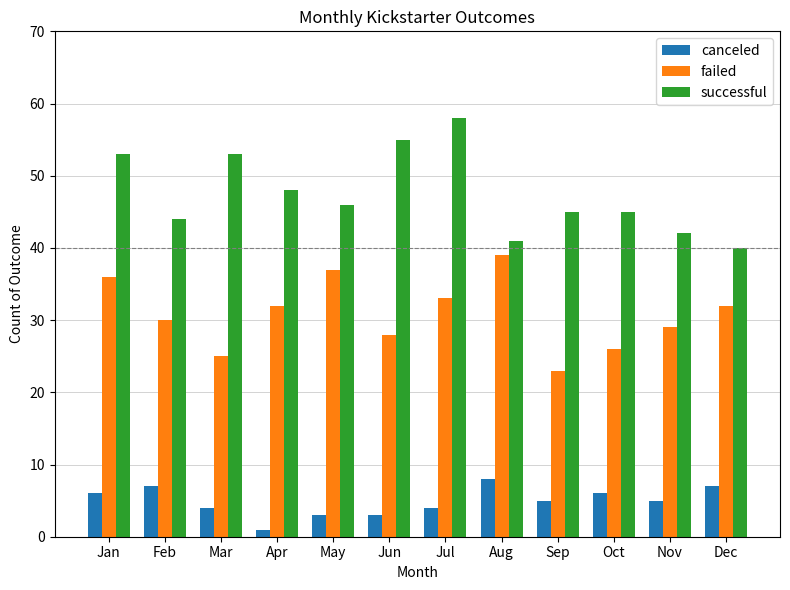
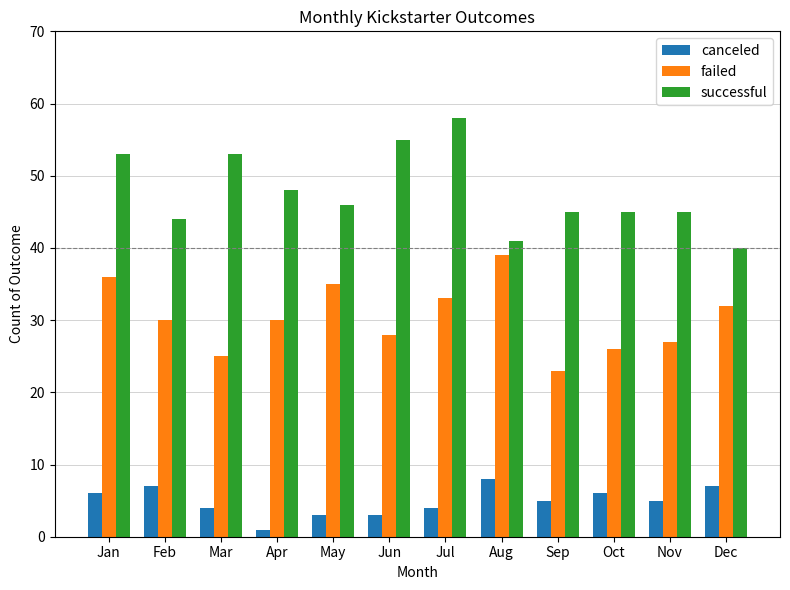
  {
    "canceled": {
      "Jan": 6,
      "Feb": 7,
      "Mar": 4,
      "Apr": 1,
      "May": 3,
      "Jun": 3,
      "Jul": 4,
      "Aug": 8,
      "Sep": 5,
      "Oct": 6,
      "Nov": 5,
      "Dec": 7
    },
    "failed": {
      "Jan": 36,
      "Feb": 30,
      "Mar": 25,
-     "Apr": 32,
-     "May": 37,
+     "Apr": 30,
+     "May": 35,
      "Jun": 28,
      "Jul": 33,
      "Aug": 39,
      "Sep": 23,
      "Oct": 26,
-     "Nov": 29,
+     "Nov": 27,
      "Dec": 32
    },
    "successful": {
      "Jan": 53,
      "Feb": 44,
      "Mar": 53,
      "Apr": 48,
      "May": 46,
      "Jun": 55,
      "Jul": 58,
      "Aug": 41,
      "Sep": 45,
      "Oct": 45,
-     "Nov": 42,
+     "Nov": 45,
      "Dec": 40
    }
  }
